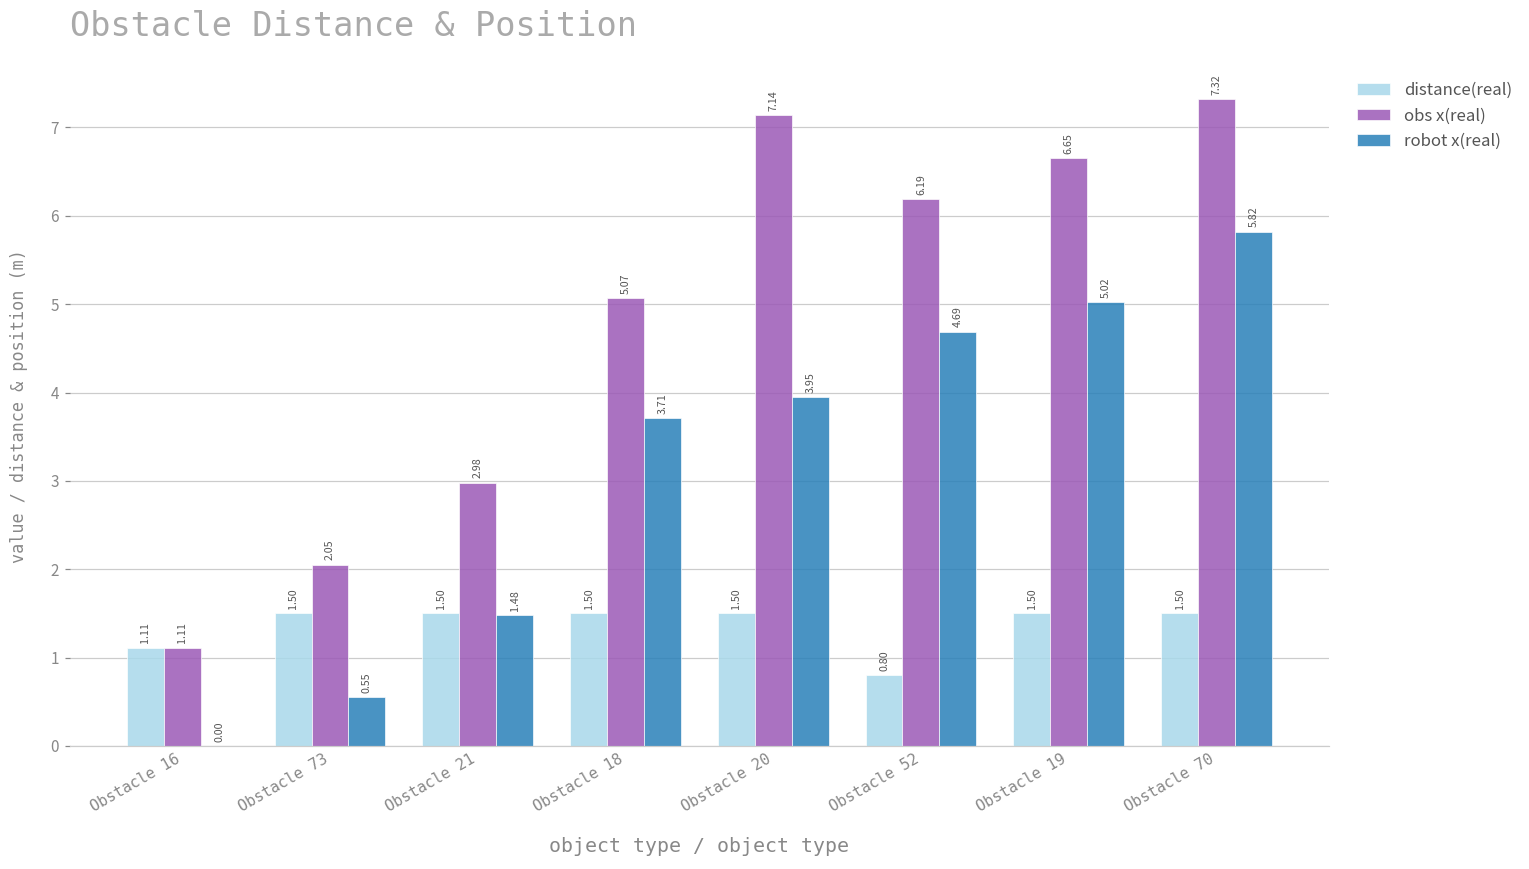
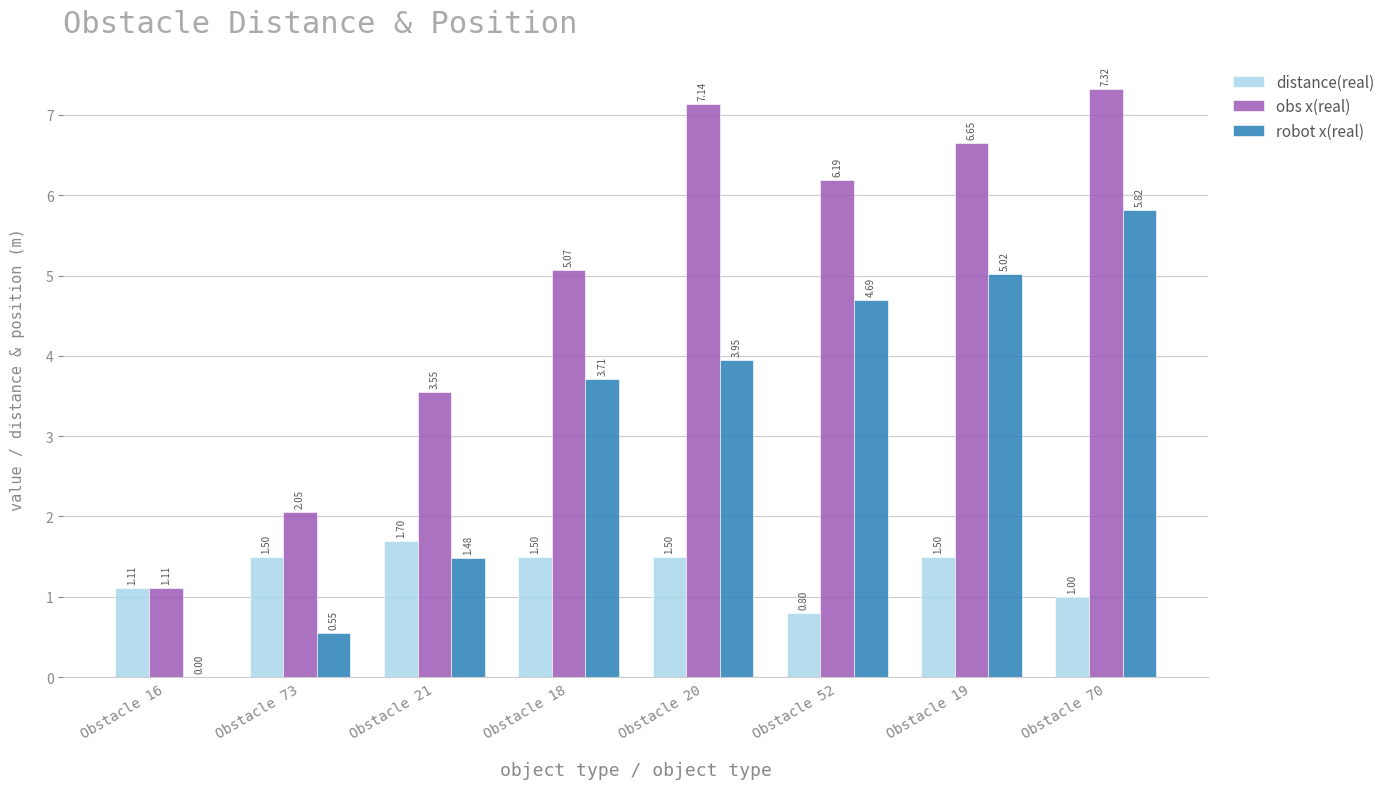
  {
    "distance(real)": {
      "Obstacle 16": 1.11,
      "Obstacle 73": 1.50,
-     "Obstacle 21": 1.50,
+     "Obstacle 21": 1.70,
      "Obstacle 18": 1.50,
      "Obstacle 20": 1.50,
      "Obstacle 52": 0.80,
      "Obstacle 19": 1.50,
-     "Obstacle 70": 1.50
+     "Obstacle 70": 1.00
    },
    "obs x(real)": {
      "Obstacle 16": 1.11,
      "Obstacle 73": 2.05,
-     "Obstacle 21": 2.98,
+     "Obstacle 21": 3.55,
      "Obstacle 18": 5.07,
      "Obstacle 20": 7.14,
      "Obstacle 52": 6.19,
      "Obstacle 19": 6.65,
      "Obstacle 70": 7.32
    },
    "robot x(real)": {
      "Obstacle 16": 0.00,
      "Obstacle 73": 0.55,
      "Obstacle 21": 1.48,
      "Obstacle 18": 3.71,
      "Obstacle 20": 3.95,
      "Obstacle 52": 4.69,
      "Obstacle 19": 5.02,
      "Obstacle 70": 5.82
    }
  }
